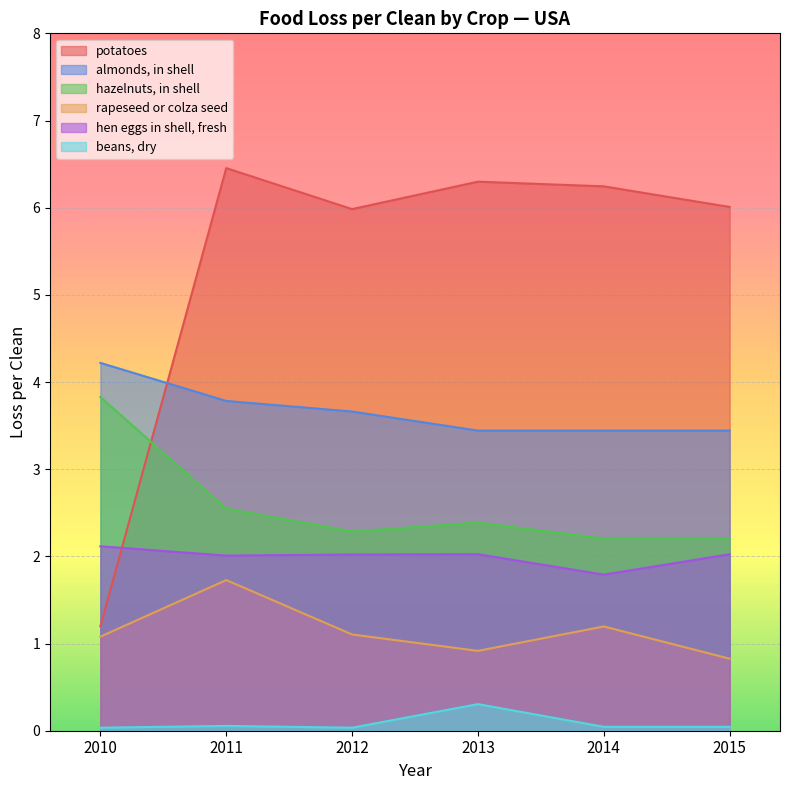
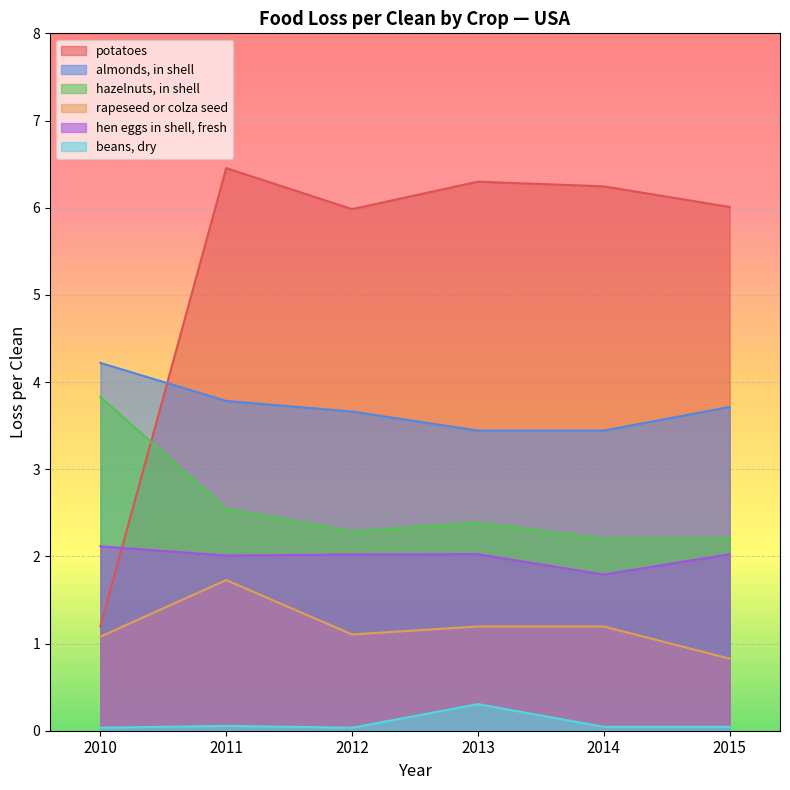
  {
    "potatoes": {
      "2010": 1.2,
      "2011": 6.5,
      "2012": 6.0,
      "2013": 6.3,
      "2014": 6.2,
      "2015": 6.0
    },
    "almonds, in shell": {
      "2010": 4.2,
      "2011": 3.8,
      "2012": 3.7,
      "2013": 3.4,
      "2014": 3.4,
-     "2015": 3.4
+     "2015": 3.7
    },
    "hazelnuts, in shell": {
      "2010": 3.8,
      "2011": 2.5,
      "2012": 2.3,
      "2013": 2.4,
      "2014": 2.2,
      "2015": 2.2
    },
    "rapeseed or colza seed": {
      "2010": 1.1,
      "2011": 1.7,
      "2012": 1.1,
-     "2013": 0.9,
+     "2013": 1.2,
      "2014": 1.2,
      "2015": 0.8
    },
    "hen eggs in shell, fresh": {
      "2010": 2.1,
      "2011": 2.0,
      "2012": 2.0,
      "2013": 2.0,
      "2014": 1.8,
      "2015": 2.0
    },
    "beans, dry": {
      "2010": 0.0,
      "2011": 0.1,
      "2012": 0.0,
      "2013": 0.3,
      "2014": 0.0,
      "2015": 0.0
    }
  }
